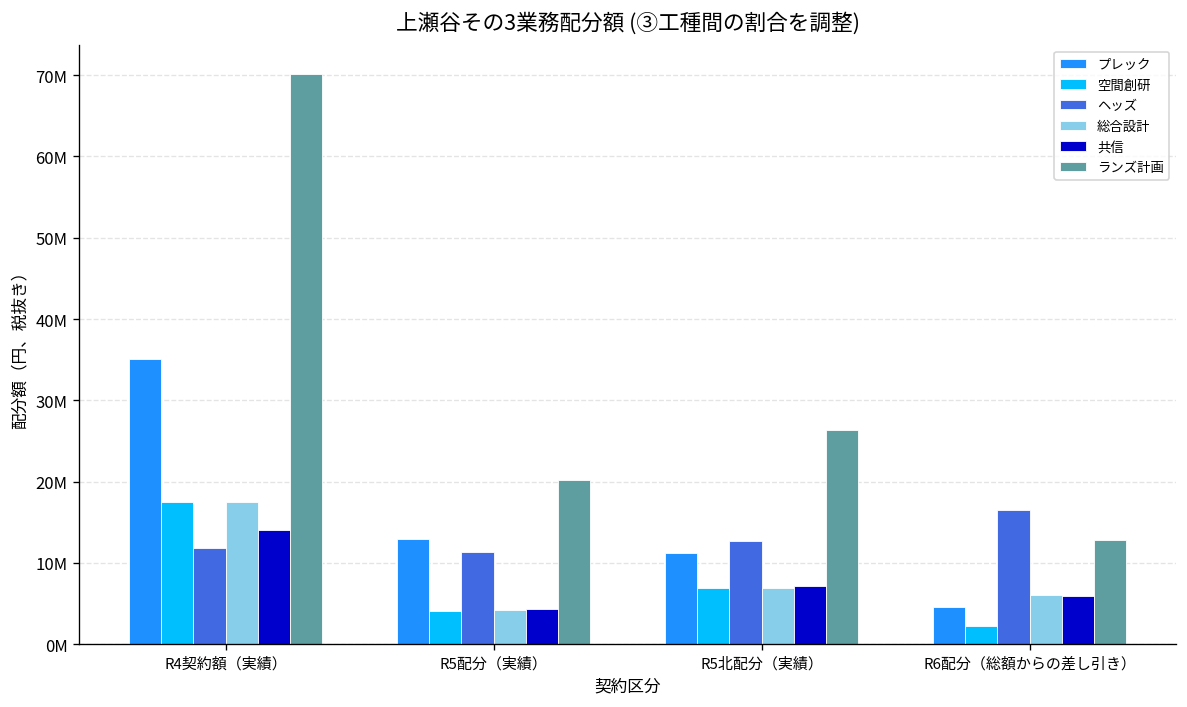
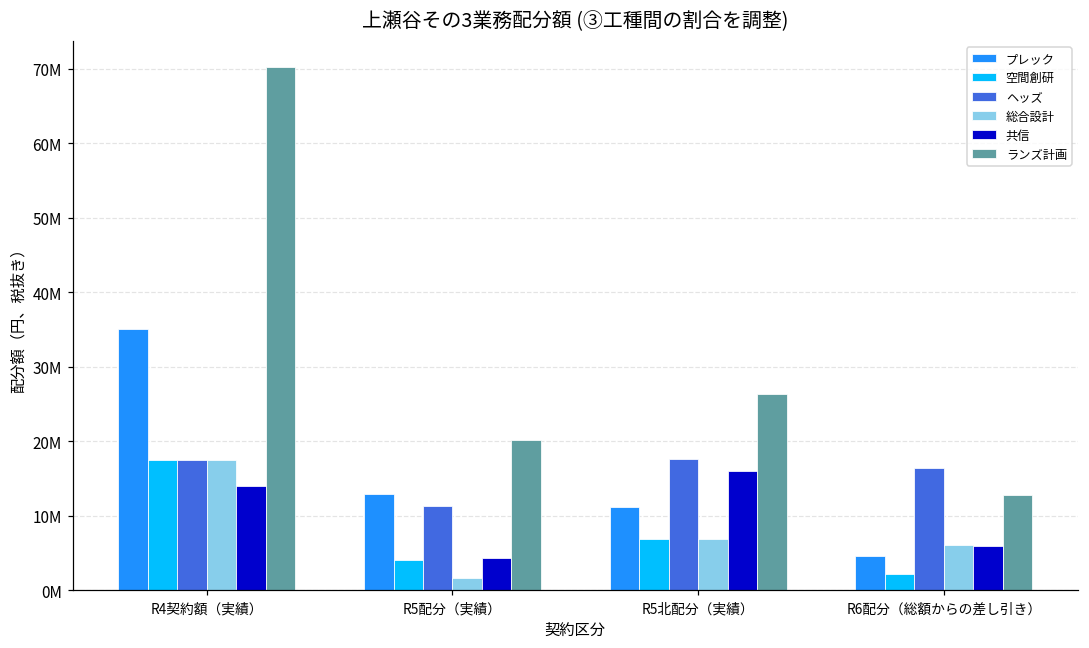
  {
    "ヘッズ": {
-     "R4契約額（実績）": 12000000,
+     "R4契約額（実績）": 18000000,
      "R5配分（実績）": 11000000,
-     "R5北配分（実績）": 13000000,
+     "R5北配分（実績）": 18000000,
      "R6配分（総額からの差し引き）": 16000000
    },
    "総合設計": {
      "R4契約額（実績）": 18000000,
-     "R5配分（実績）": 4000000,
+     "R5配分（実績）": 2000000,
      "R5北配分（実績）": 7000000,
      "R6配分（総額からの差し引き）": 6000000
    },
    "共信": {
      "R4契約額（実績）": 14000000,
      "R5配分（実績）": 4000000,
-     "R5北配分（実績）": 7000000,
+     "R5北配分（実績）": 16000000,
      "R6配分（総額からの差し引き）": 6000000
    },
    "ランズ計画": {
      "R4契約額（実績）": 70000000,
      "R5配分（実績）": 20000000,
      "R5北配分（実績）": 26000000,
      "R6配分（総額からの差し引き）": 13000000
    }
  }
